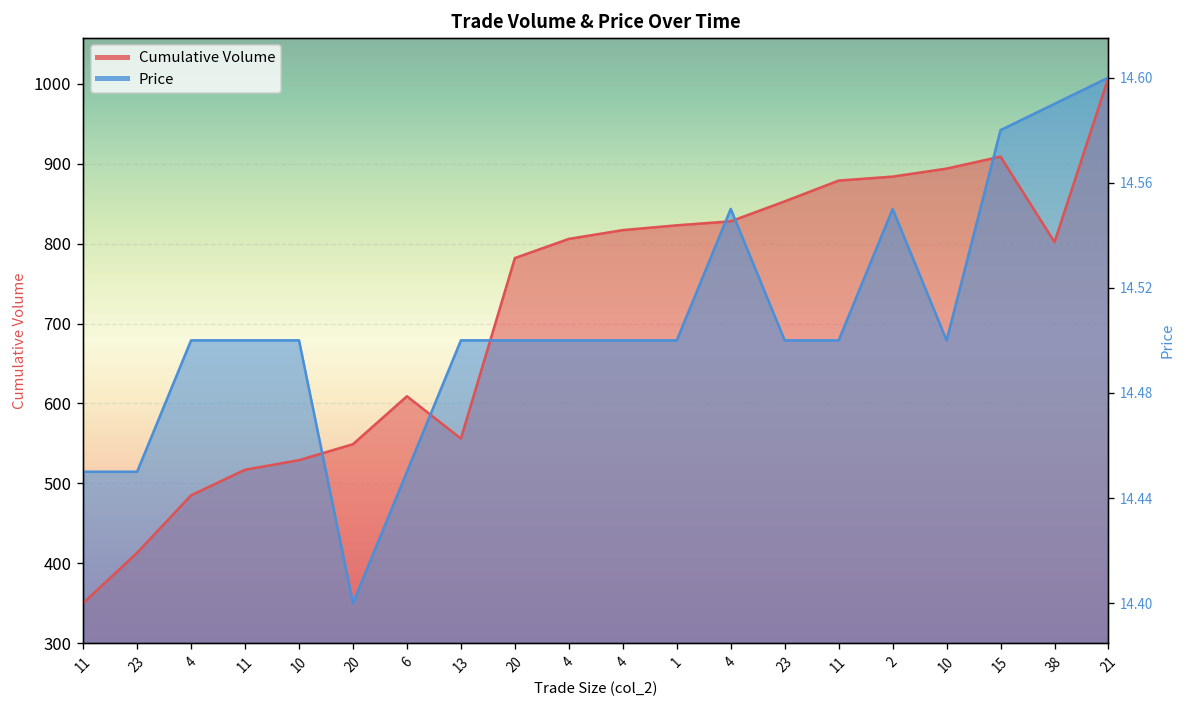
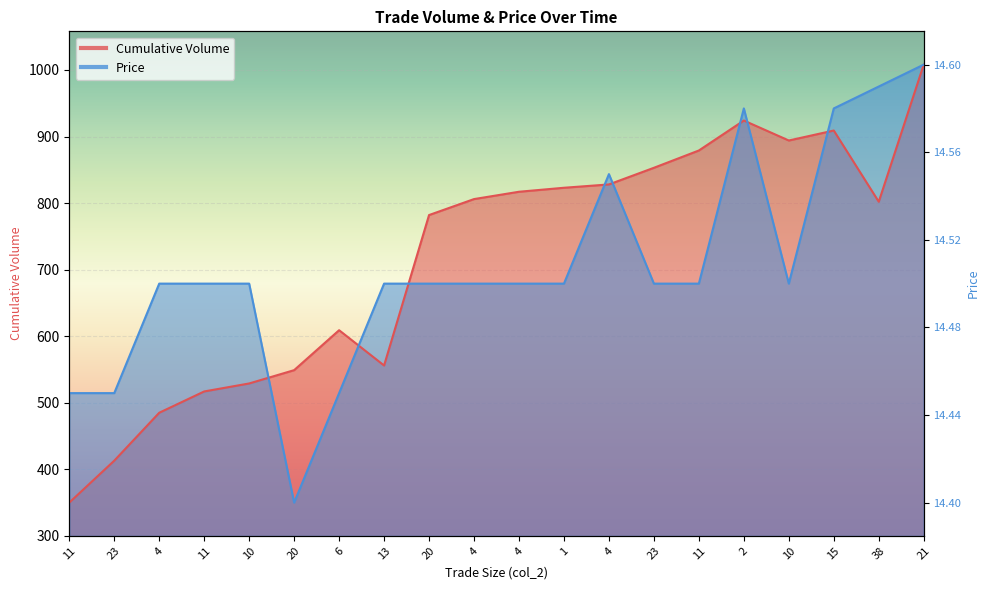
  {
    "Cumulative Volume": {
      "6": 610,
      "13": 560,
      "1": 820,
-     "2": 880,
+     "2": 920,
      "15": 910,
      "38": 800
    },
    "Price": {
      "6": 510,
      "13": 680,
      "1": 680,
-     "2": 840,
+     "2": 940,
      "15": 940,
      "38": 980
    }
  }
